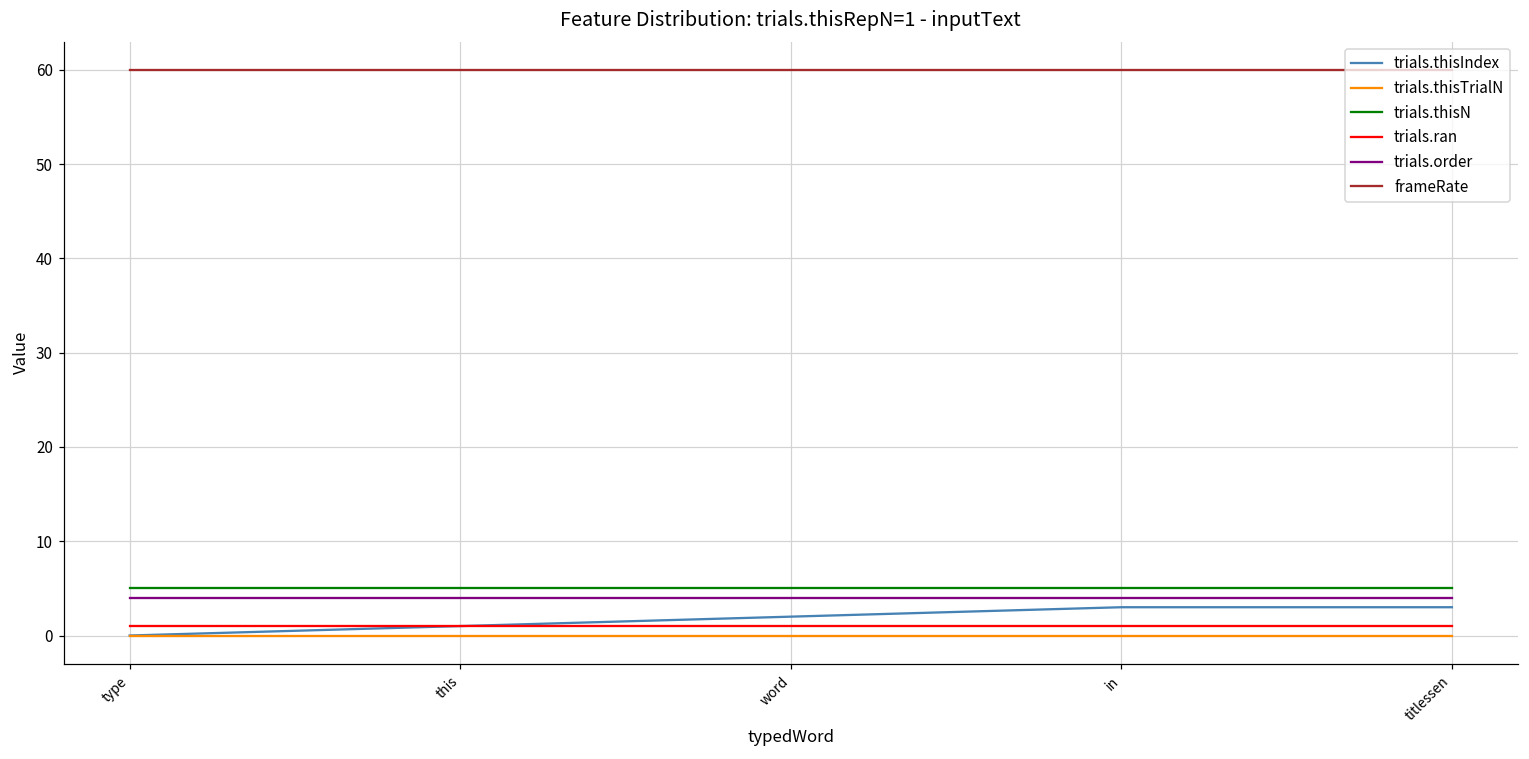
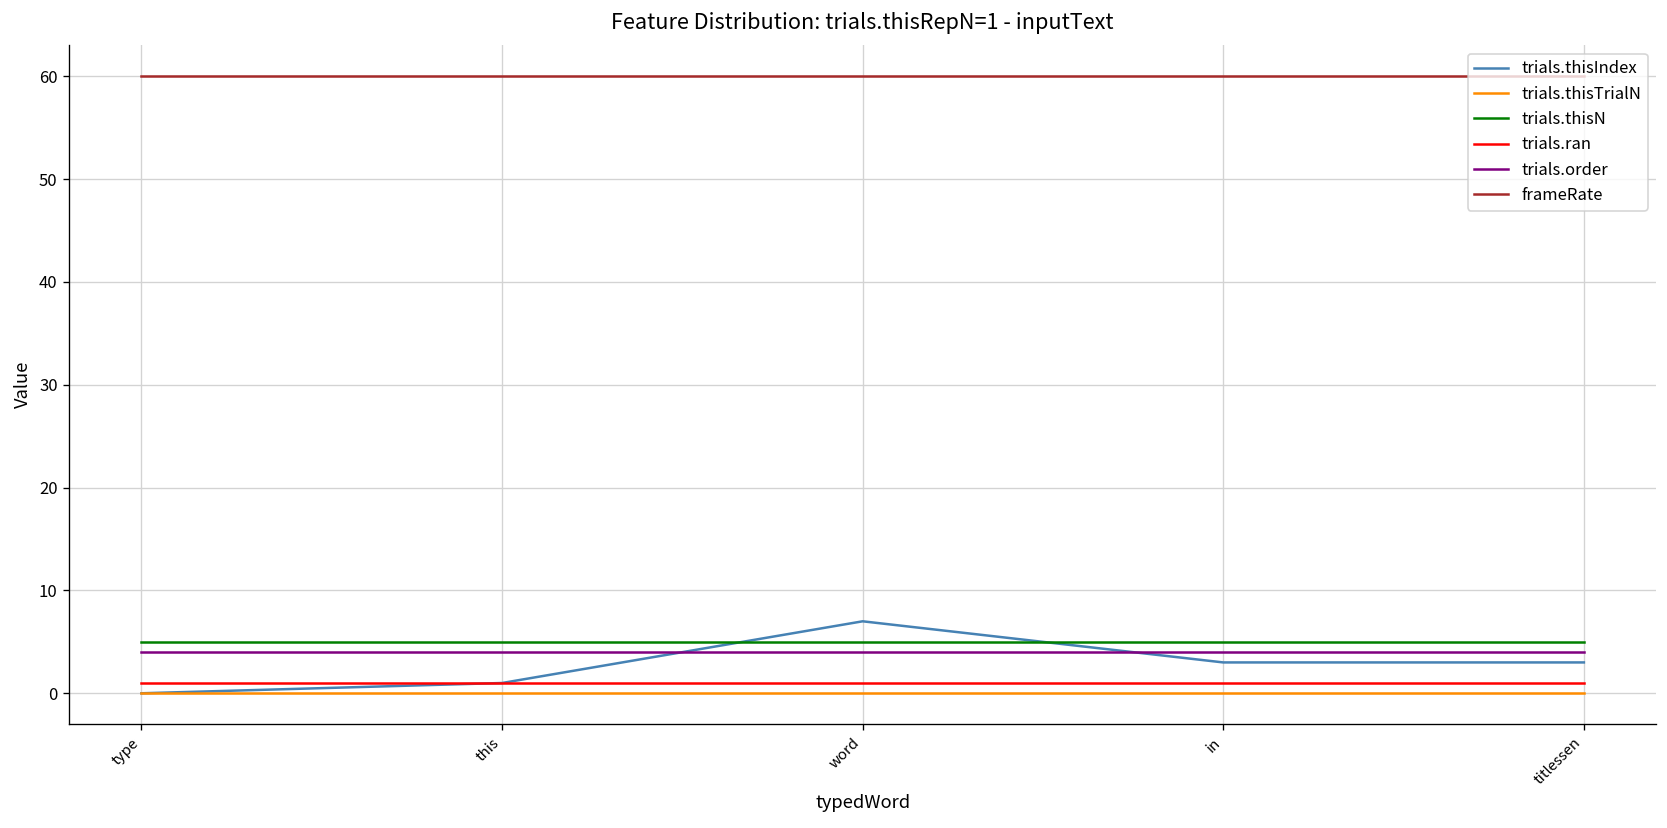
  {
    "trials.thisIndex": {
-     "word": 2,
+     "word": 7,
      "in": 3,
      "titlessen": 3
    },
    "trials.thisTrialN": {
      "this": 0,
      "word": 0,
      "in": 0,
      "titlessen": 0
    },
    "trials.thisN": {
      "type": 5,
      "this": 5,
      "word": 5,
      "in": 5,
      "titlessen": 5
    },
    "trials.ran": {
      "type": 1,
      "word": 1,
      "in": 1,
      "titlessen": 1
    },
    "trials.order": {
      "type": 4,
      "this": 4,
      "word": 4,
      "in": 4,
      "titlessen": 4
    },
    "frameRate": {
      "type": 60,
      "this": 60,
      "word": 60,
      "in": 60
    }
  }
